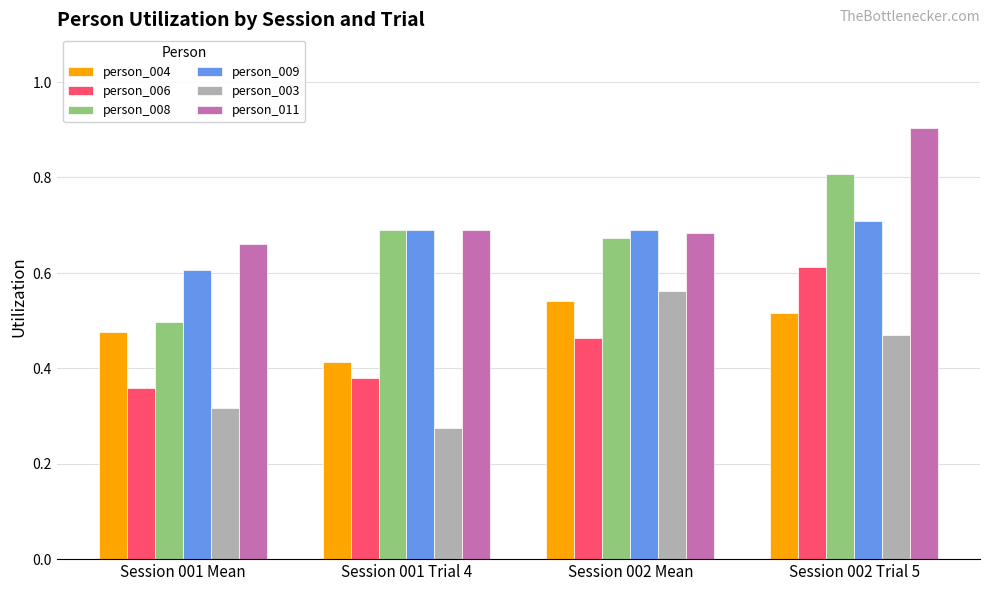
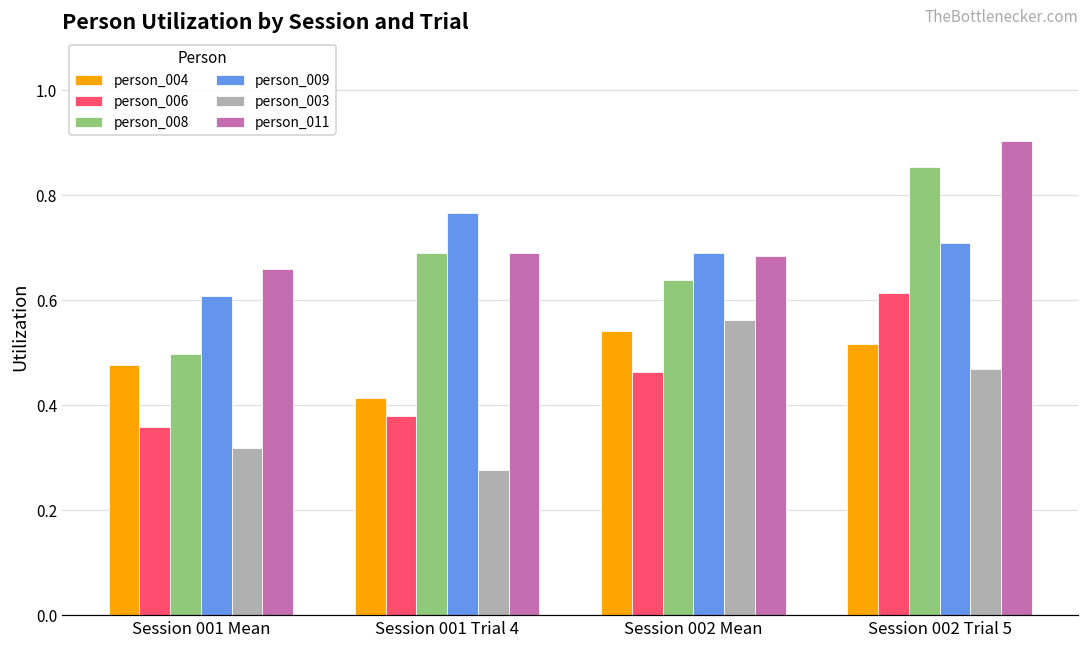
  {
    "person_004": {
      "Session 001 Mean": 0.48,
      "Session 001 Trial 4": 0.41,
      "Session 002 Mean": 0.54,
      "Session 002 Trial 5": 0.52
    },
    "person_006": {
      "Session 001 Mean": 0.36,
      "Session 001 Trial 4": 0.38,
      "Session 002 Mean": 0.46,
      "Session 002 Trial 5": 0.61
    },
    "person_008": {
      "Session 001 Mean": 0.50,
      "Session 001 Trial 4": 0.69,
-     "Session 002 Mean": 0.67,
-     "Session 002 Trial 5": 0.81
+     "Session 002 Mean": 0.64,
+     "Session 002 Trial 5": 0.85
    },
    "person_009": {
      "Session 001 Mean": 0.61,
-     "Session 001 Trial 4": 0.69,
+     "Session 001 Trial 4": 0.77,
      "Session 002 Mean": 0.69,
      "Session 002 Trial 5": 0.71
    },
    "person_003": {
      "Session 001 Mean": 0.32,
      "Session 001 Trial 4": 0.28,
      "Session 002 Mean": 0.56,
      "Session 002 Trial 5": 0.47
    },
    "person_011": {
      "Session 001 Mean": 0.66,
      "Session 001 Trial 4": 0.69,
      "Session 002 Mean": 0.68,
      "Session 002 Trial 5": 0.90
    }
  }
